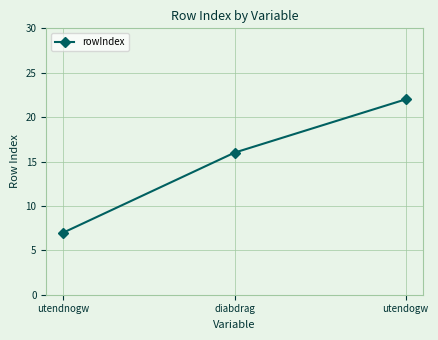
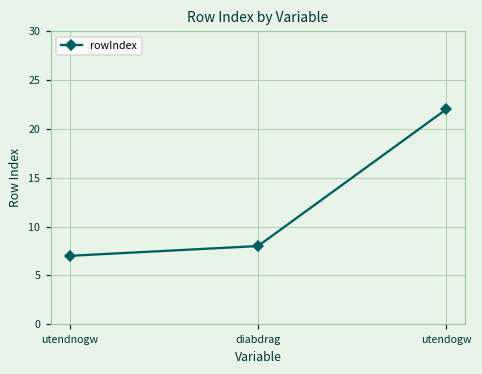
  {
    "utendnogw": 7,
-   "diabdrag": 16,
+   "diabdrag": 8,
    "utendogw": 22
  }
